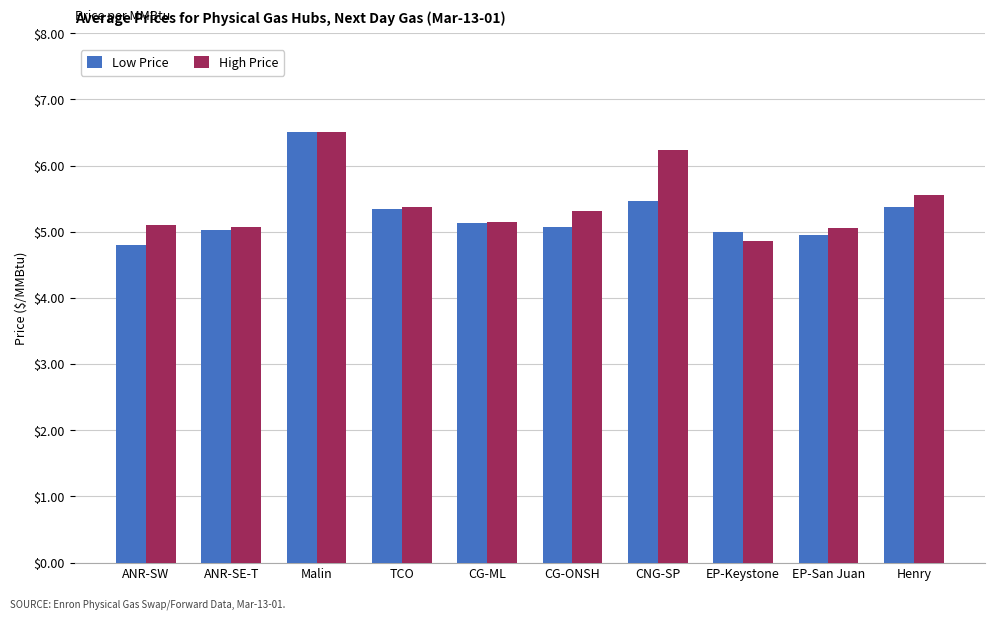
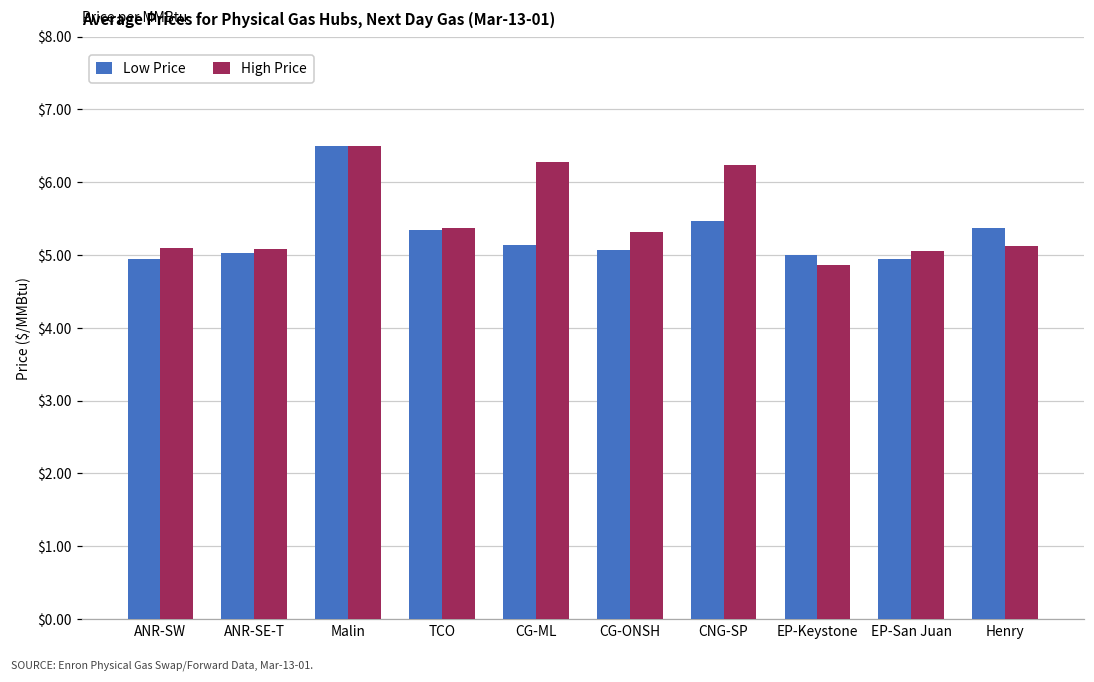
  {
    "Low Price": {
-     "ANR-SW": "$4.8",
+     "ANR-SW": "$5.0",
      "ANR-SE-T": "$5.0",
      "Malin": "$6.5",
      "TCO": "$5.3",
      "CG-ML": "$5.1",
      "CG-ONSH": "$5.1",
      "CNG-SP": "$5.5",
      "EP-Keystone": "$5.0",
      "EP-San Juan": "$5.0",
      "Henry": "$5.4"
    },
    "High Price": {
      "ANR-SW": "$5.1",
      "ANR-SE-T": "$5.1",
      "Malin": "$6.5",
      "TCO": "$5.4",
-     "CG-ML": "$5.1",
+     "CG-ML": "$6.3",
      "CG-ONSH": "$5.3",
      "CNG-SP": "$6.2",
      "EP-Keystone": "$4.9",
      "EP-San Juan": "$5.1",
-     "Henry": "$5.6"
+     "Henry": "$5.1"
    }
  }
